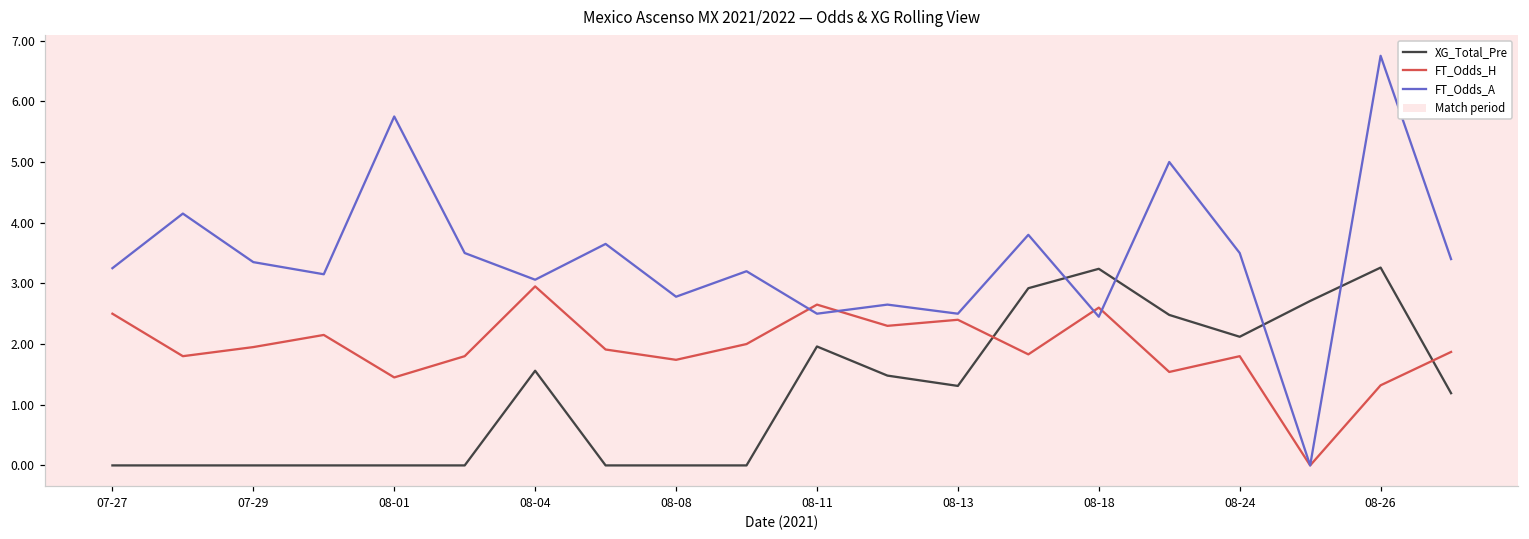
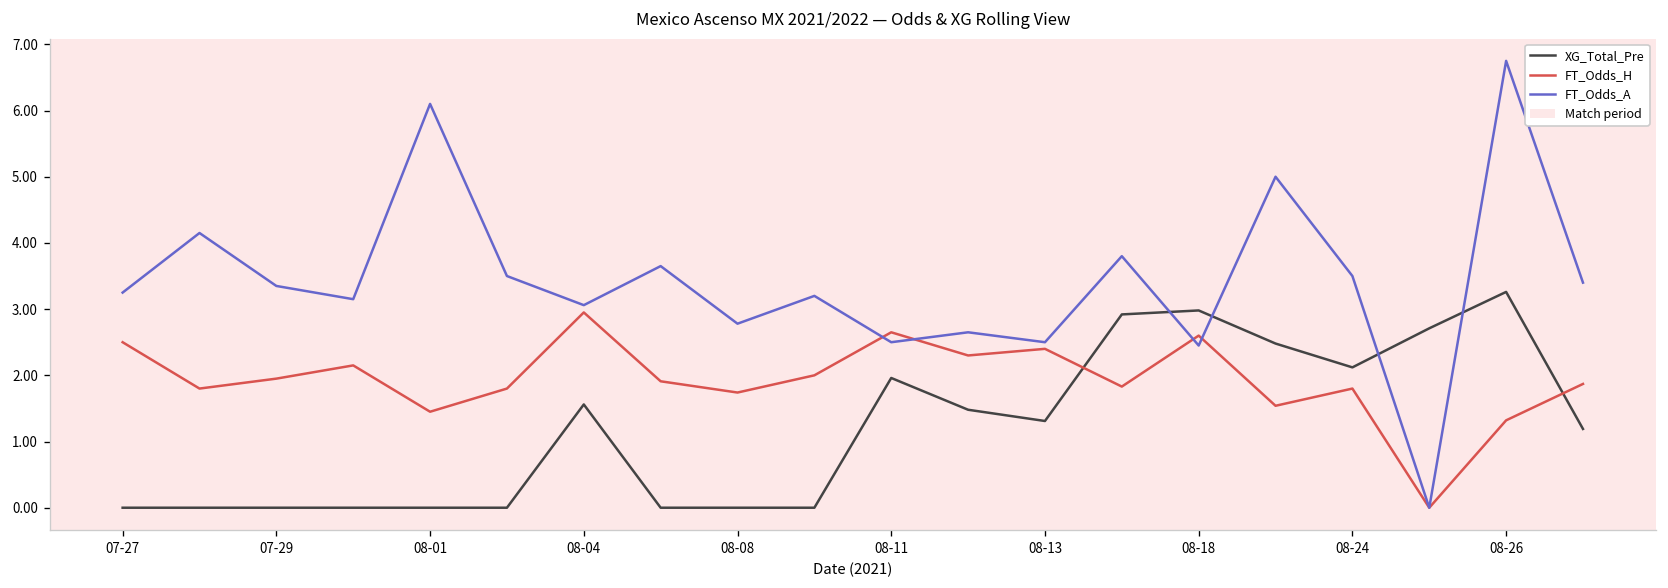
  {
    "XG_Total_Pre": {
      "07-27": 0.0,
      "07-29": 0.0,
      "08-01": 0.0,
      "08-04": 1.6,
      "08-08": 0.0,
      "08-11": 2.0,
      "08-13": 1.3,
-     "08-18": 3.2,
+     "08-18": 3.0,
      "08-24": 2.1,
      "08-26": 3.3
    },
    "FT_Odds_H": {
      "07-27": 2.5,
      "07-29": 2.0,
      "08-01": 1.5,
      "08-04": 3.0,
      "08-08": 1.7,
      "08-11": 2.7,
      "08-13": 2.4,
      "08-18": 2.6,
      "08-24": 1.8,
      "08-26": 1.3
    },
    "FT_Odds_A": {
      "07-27": 3.3,
      "07-29": 3.4,
-     "08-01": 5.8,
+     "08-01": 6.1,
      "08-04": 3.1,
      "08-08": 2.8,
      "08-11": 2.5,
      "08-13": 2.5,
      "08-18": 2.5,
      "08-24": 3.5,
      "08-26": 6.8
    }
  }
